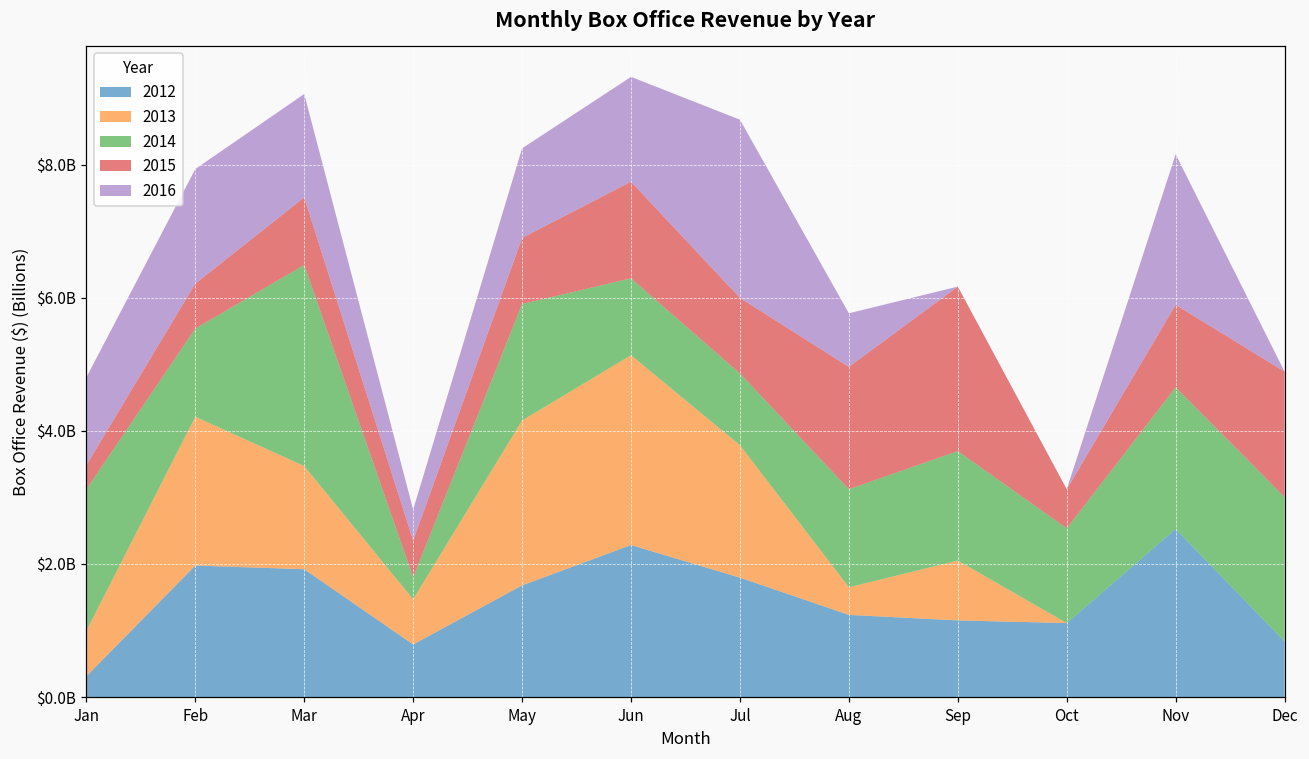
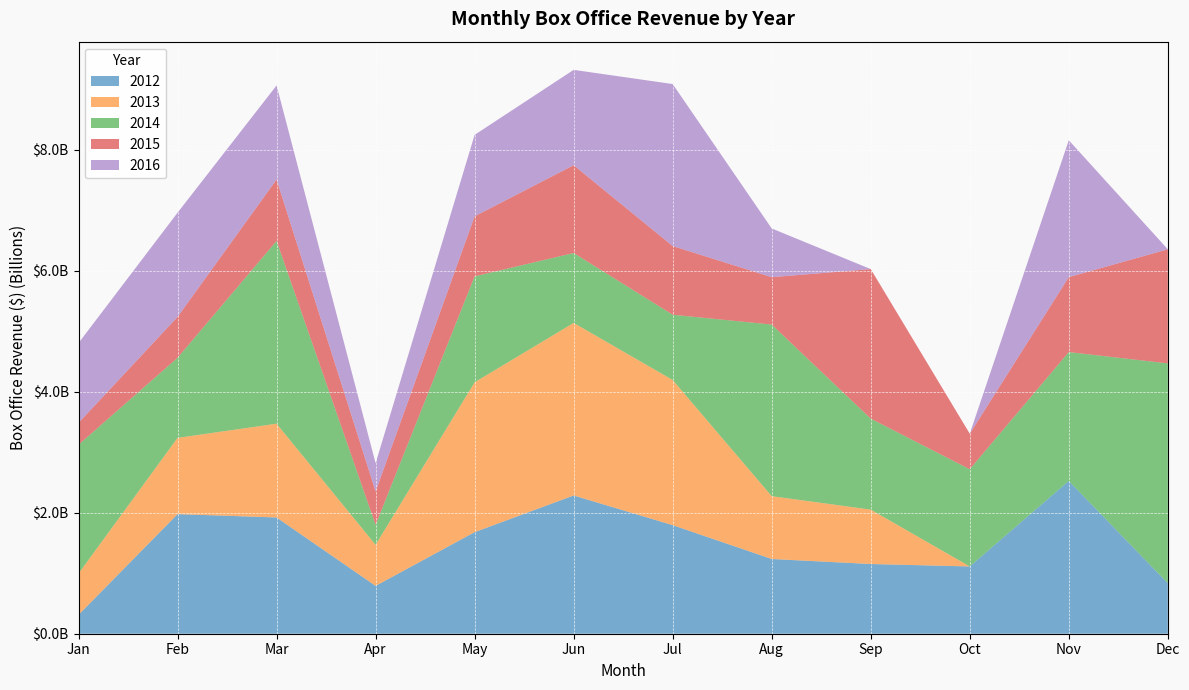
  {
    "2012": {
      "Jan": "$300000000",
      "Feb": "$2000000000",
      "Mar": "$1900000000",
      "Apr": "$800000000",
      "May": "$1700000000",
      "Jun": "$2300000000",
      "Jul": "$1800000000",
      "Aug": "$1200000000",
      "Sep": "$1200000000"
    },
    "2013": {
      "Jan": "$700000000",
-     "Feb": "$2200000000",
+     "Feb": "$1300000000",
      "Mar": "$1500000000",
      "Apr": "$700000000",
      "May": "$2500000000",
      "Jun": "$2900000000",
-     "Jul": "$2000000000",
-     "Aug": "$400000000",
+     "Jul": "$2400000000",
+     "Aug": "$1000000000",
      "Sep": "$900000000"
    },
    "2014": {
      "Jan": "$2100000000",
      "Feb": "$1300000000",
      "Mar": "$3000000000",
      "Apr": "$300000000",
      "May": "$1800000000",
      "Jun": "$1200000000",
      "Jul": "$1100000000",
-     "Aug": "$1500000000",
-     "Sep": "$1600000000",
-     "Oct": "$1400000000",
+     "Aug": "$2800000000",
+     "Sep": "$1500000000",
+     "Oct": "$1600000000",
      "Nov": "$2100000000",
-     "Dec": "$2200000000"
+     "Dec": "$3600000000"
    },
    "2015": {
      "Jan": "$400000000",
      "Feb": "$700000000",
      "Mar": "$1000000000",
      "Apr": "$600000000",
      "May": "$1000000000",
      "Jun": "$1500000000",
      "Jul": "$1100000000",
-     "Aug": "$1800000000",
+     "Aug": "$800000000",
      "Nov": "$1200000000"
    },
    "2016": {
      "Jan": "$1300000000",
      "Feb": "$1700000000",
      "Mar": "$1600000000",
      "Apr": "$500000000",
      "May": "$1300000000",
      "Jun": "$1600000000",
      "Jul": "$2700000000",
      "Aug": "$800000000",
      "Nov": "$2300000000"
    }
  }
